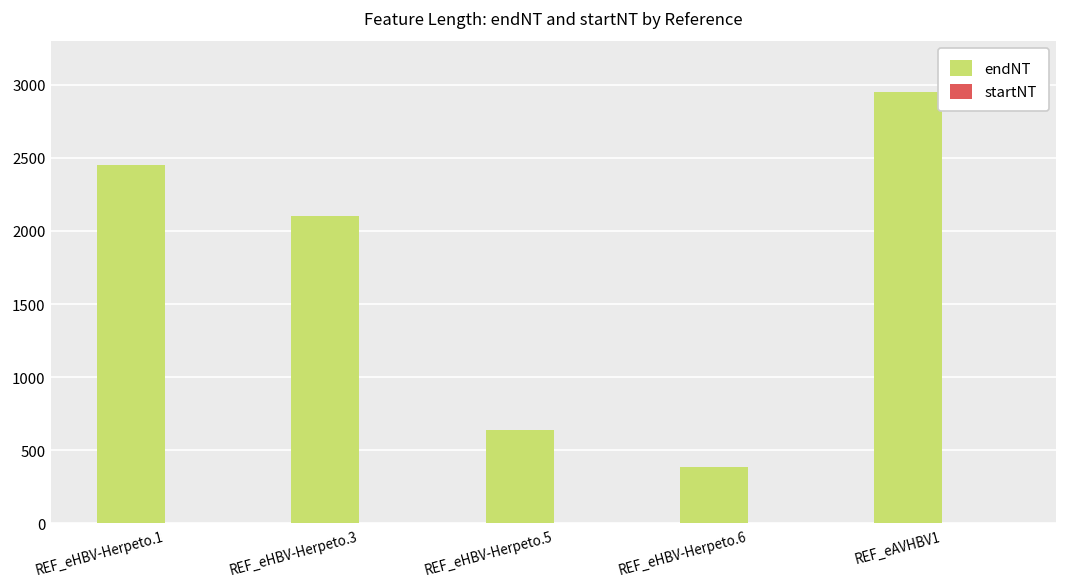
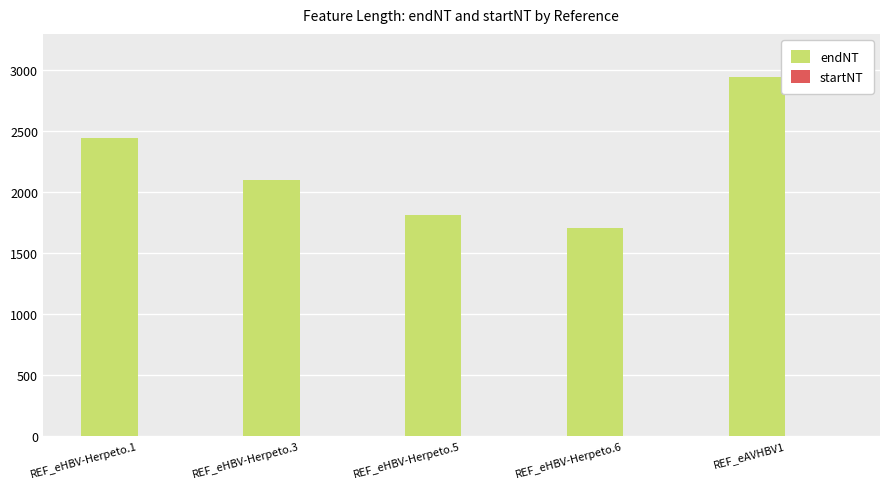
  {
    "endNT": {
      "REF_eHBV-Herpeto.1": 2450,
      "REF_eHBV-Herpeto.3": 2100,
-     "REF_eHBV-Herpeto.5": 640,
-     "REF_eHBV-Herpeto.6": 390,
+     "REF_eHBV-Herpeto.5": 1810,
+     "REF_eHBV-Herpeto.6": 1700,
      "REF_eAVHBV1": 2950
    }
  }
